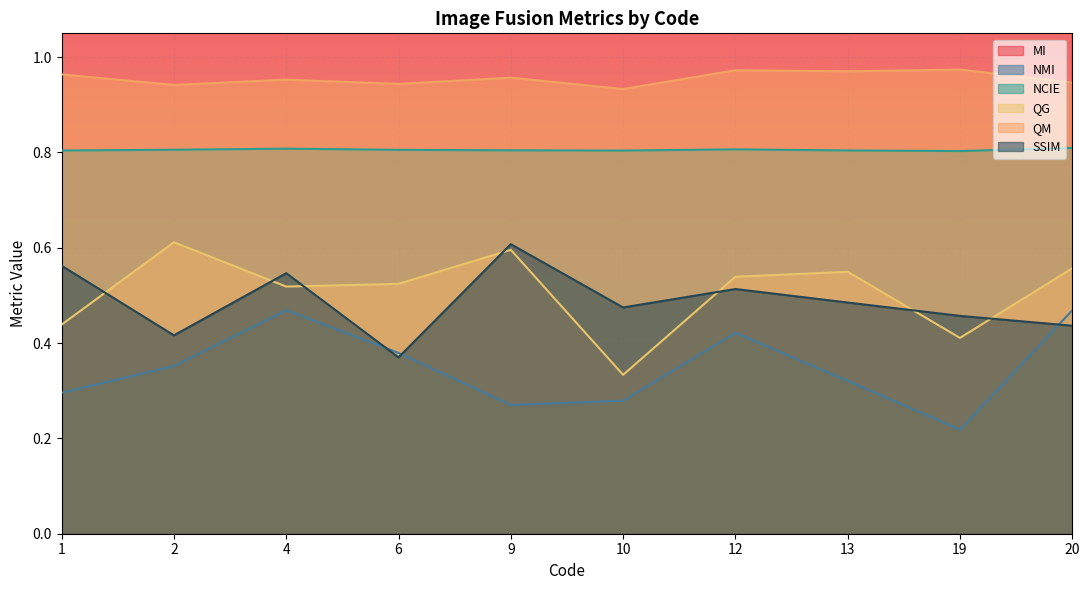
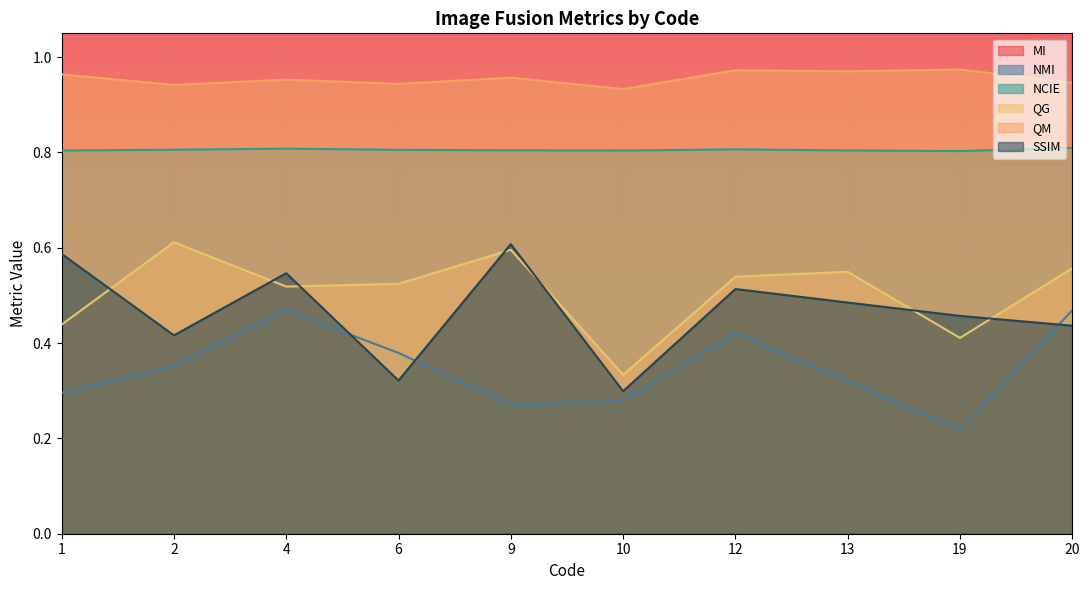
  {
    "SSIM": {
-     "1": 0.56,
+     "1": 0.59,
      "2": 0.42,
      "4": 0.55,
-     "6": 0.37,
+     "6": 0.32,
      "9": 0.61,
-     "10": 0.47,
+     "10": 0.30,
      "12": 0.51,
      "13": 0.49,
      "19": 0.46,
      "20": 0.44
    }
  }
